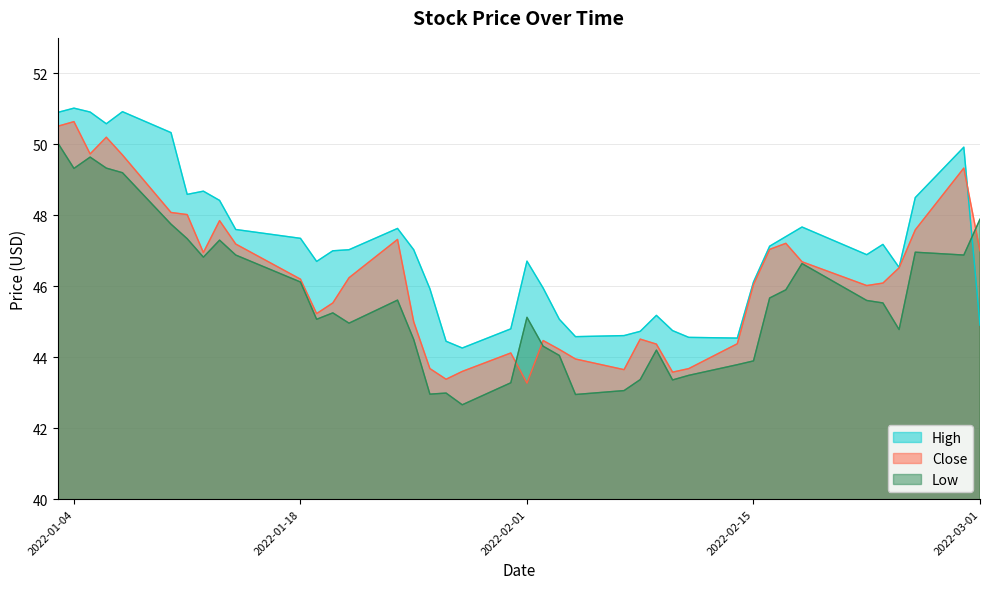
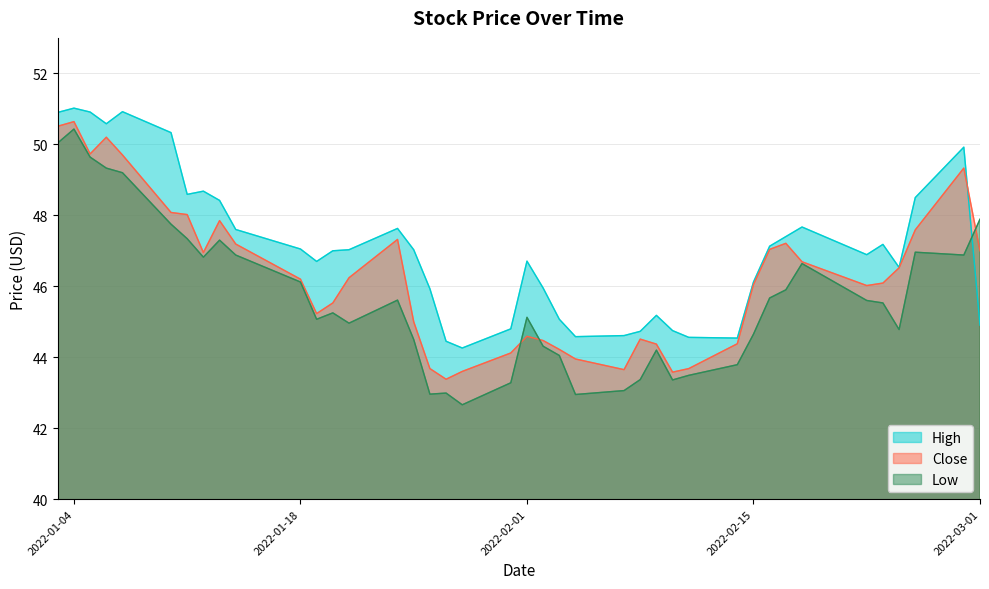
  {
    "High": {
      "2022-01-04": 51.0,
-     "2022-01-18": 47.4,
+     "2022-01-18": 47.0,
      "2022-02-01": 46.7,
      "2022-03-01": 44.9
    },
    "Close": {
      "2022-01-04": 50.6,
      "2022-01-18": 46.2,
-     "2022-02-01": 43.3,
+     "2022-02-01": 44.6,
      "2022-03-01": 47.0
    },
    "Low": {
-     "2022-01-04": 49.3,
+     "2022-01-04": 50.4,
      "2022-01-18": 46.1,
      "2022-02-01": 45.1,
-     "2022-02-15": 43.9,
+     "2022-02-15": 44.7,
      "2022-03-01": 47.9
    }
  }
